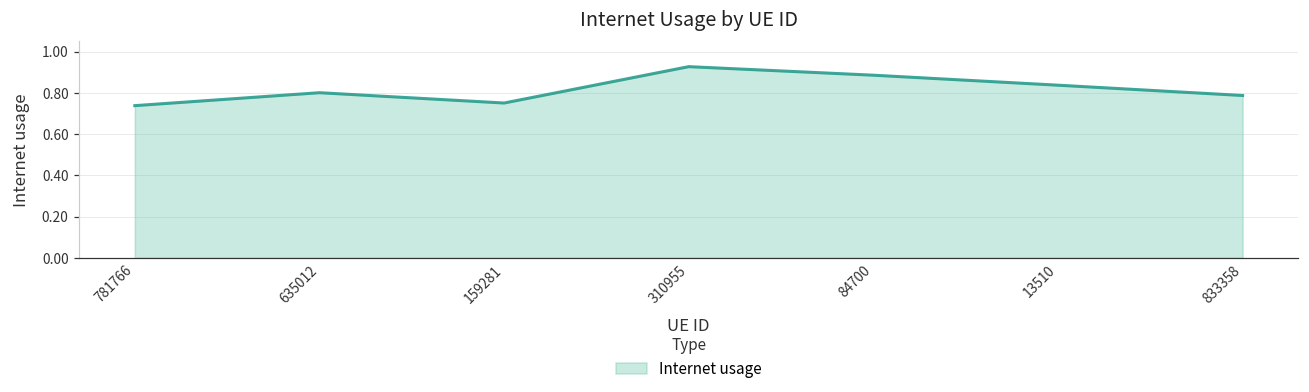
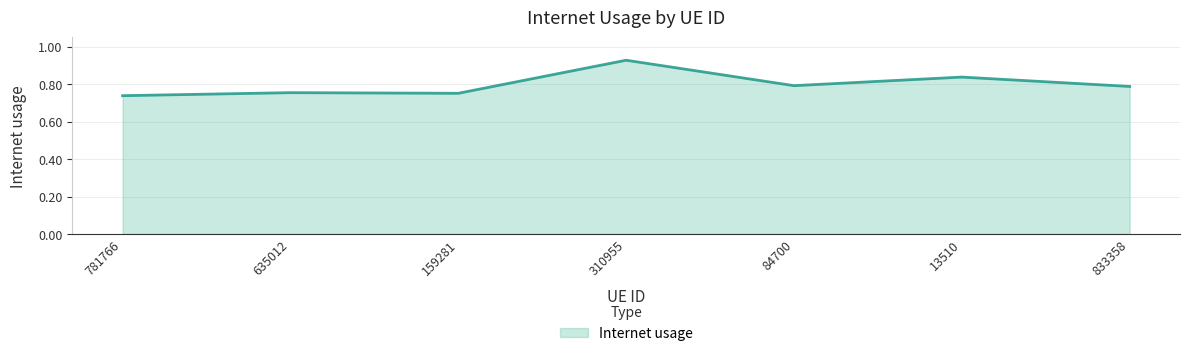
  {
    "781766": 0.74,
-   "635012": 0.80,
+   "635012": 0.75,
    "159281": 0.75,
    "310955": 0.93,
-   "84700": 0.89,
+   "84700": 0.79,
    "13510": 0.84,
    "833358": 0.79
  }
